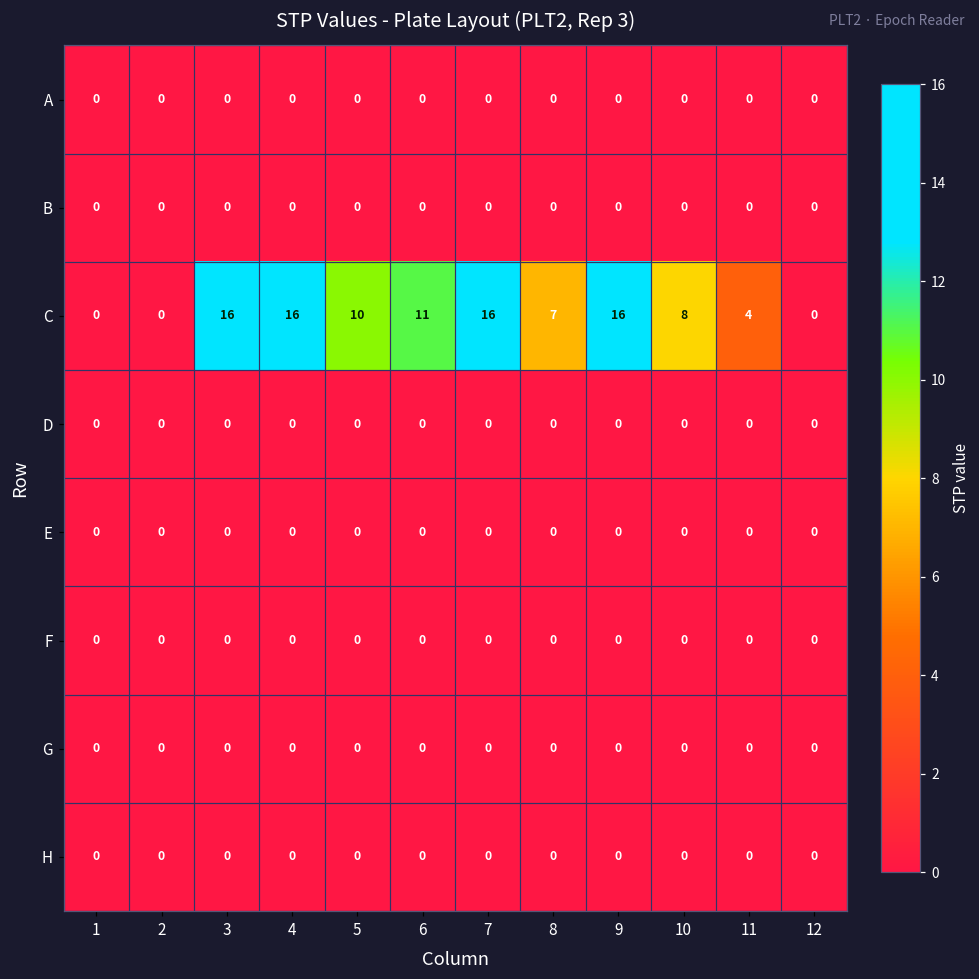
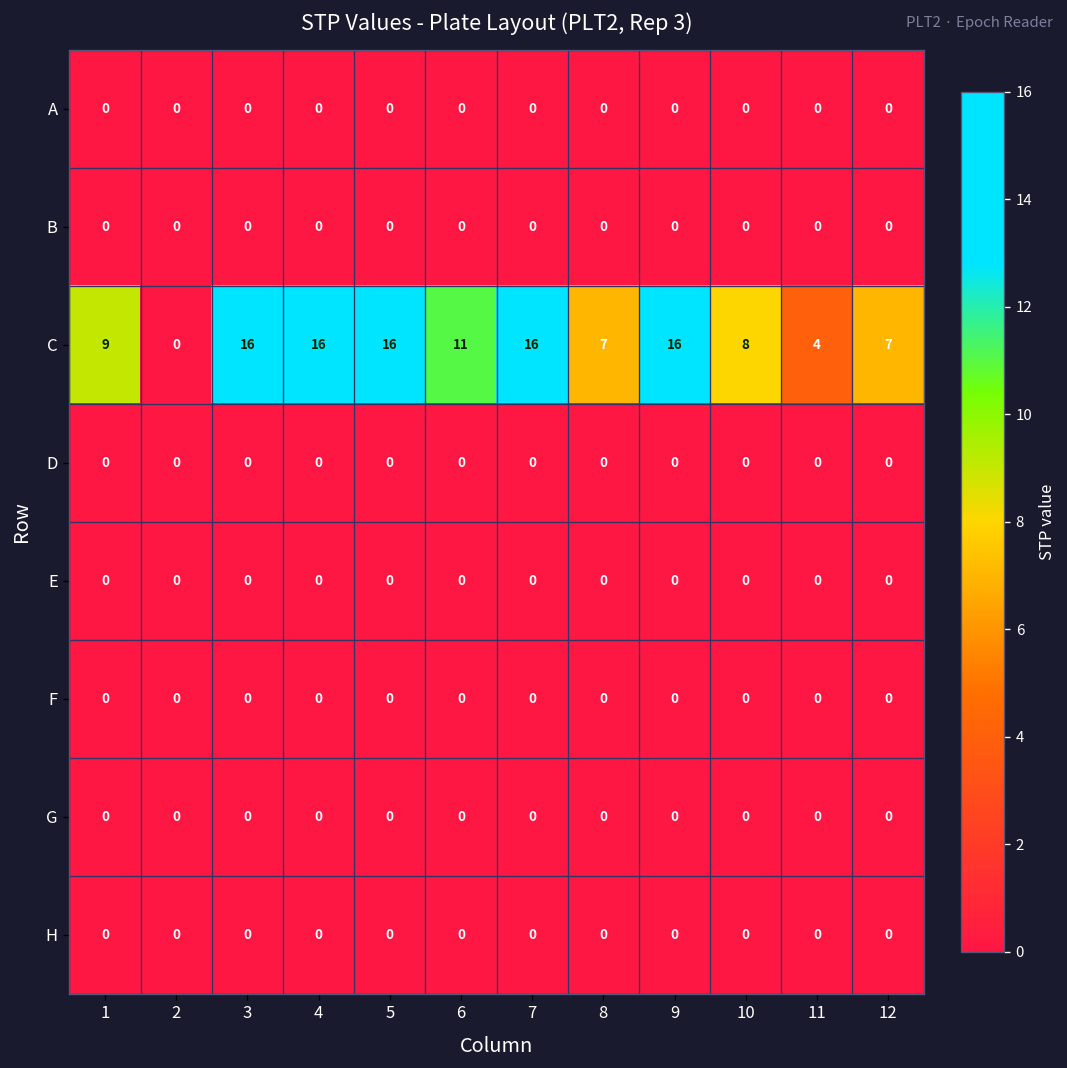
  {
    "A": {
      "1": 0,
      "2": 0,
      "3": 0,
      "4": 0,
      "5": 0,
      "6": 0,
      "7": 0,
      "8": 0,
      "9": 0,
      "10": 0,
      "11": 0,
      "12": 0
    },
    "B": {
      "1": 0,
      "2": 0,
      "3": 0,
      "4": 0,
      "5": 0,
      "6": 0,
      "7": 0,
      "8": 0,
      "9": 0,
      "10": 0,
      "11": 0,
      "12": 0
    },
    "C": {
-     "1": 0,
+     "1": 9,
      "2": 0,
      "3": 16,
      "4": 16,
-     "5": 10,
+     "5": 16,
      "6": 11,
      "7": 16,
      "8": 7,
      "9": 16,
      "10": 8,
      "11": 4,
-     "12": 0
+     "12": 7
    },
    "D": {
      "1": 0,
      "2": 0,
      "3": 0,
      "4": 0,
      "5": 0,
      "6": 0,
      "7": 0,
      "8": 0,
      "9": 0,
      "10": 0,
      "11": 0,
      "12": 0
    },
    "E": {
      "1": 0,
      "2": 0,
      "3": 0,
      "4": 0,
      "5": 0,
      "6": 0,
      "7": 0,
      "8": 0,
      "9": 0,
      "10": 0,
      "11": 0,
      "12": 0
    },
    "F": {
      "1": 0,
      "2": 0,
      "3": 0,
      "4": 0,
      "5": 0,
      "6": 0,
      "7": 0,
      "8": 0,
      "9": 0,
      "10": 0,
      "11": 0,
      "12": 0
    },
    "G": {
      "1": 0,
      "2": 0,
      "3": 0,
      "4": 0,
      "5": 0,
      "6": 0,
      "7": 0,
      "8": 0,
      "9": 0,
      "10": 0,
      "11": 0,
      "12": 0
    },
    "H": {
      "1": 0,
      "2": 0,
      "3": 0,
      "4": 0,
      "5": 0,
      "6": 0,
      "7": 0,
      "8": 0,
      "9": 0,
      "10": 0,
      "11": 0,
      "12": 0
    }
  }
